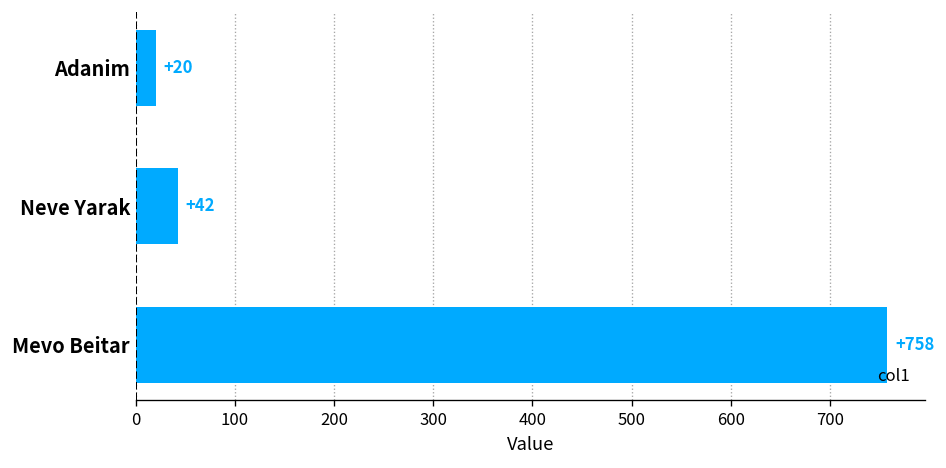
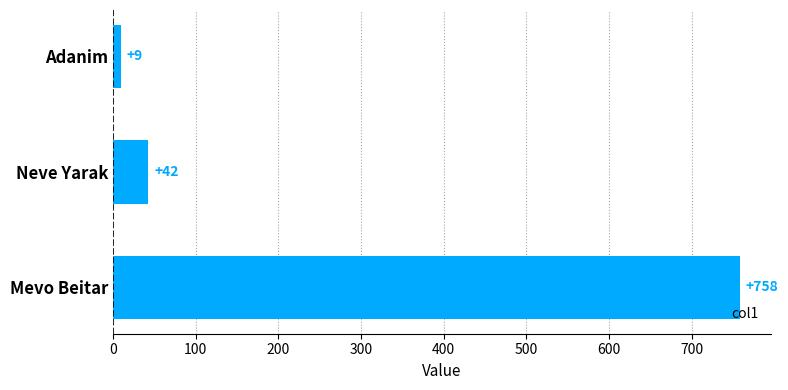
  {
-   "Adanim": "+20",
+   "Adanim": "+9",
    "Neve Yarak": "+42",
    "Mevo Beitar": "+758"
  }
